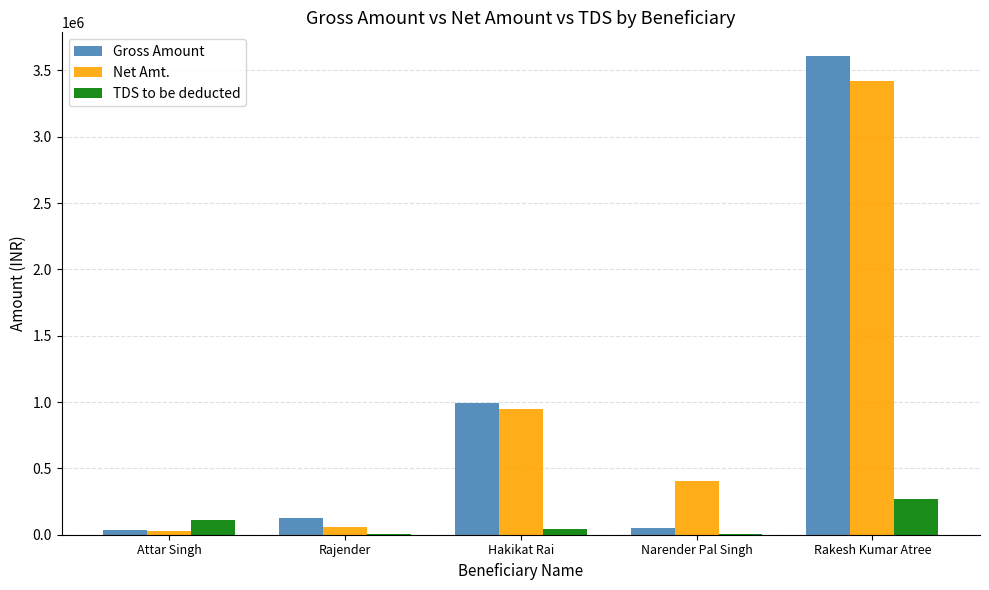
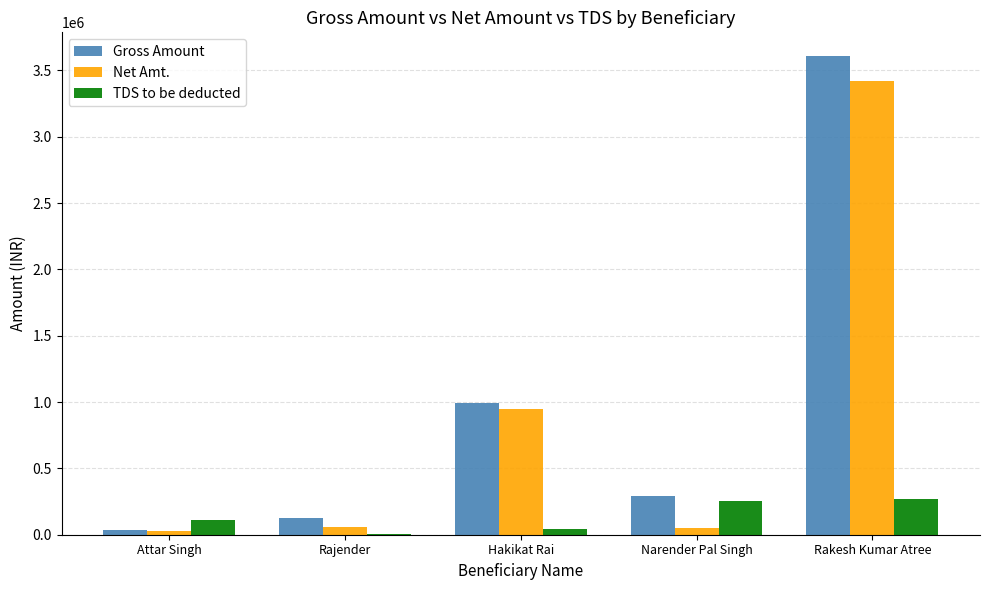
  {
    "Gross Amount": {
      "Attar Singh": 30000,
      "Rajender": 130000,
      "Hakikat Rai": 1000000,
-     "Narender Pal Singh": 50000,
+     "Narender Pal Singh": 300000,
      "Rakesh Kumar Atree": 3610000
    },
    "Net Amt.": {
      "Attar Singh": 30000,
      "Rajender": 60000,
      "Hakikat Rai": 950000,
-     "Narender Pal Singh": 400000,
+     "Narender Pal Singh": 50000,
      "Rakesh Kumar Atree": 3420000
    },
    "TDS to be deducted": {
      "Attar Singh": 110000,
      "Hakikat Rai": 40000,
-     "Narender Pal Singh": 0,
+     "Narender Pal Singh": 250000,
      "Rakesh Kumar Atree": 270000
    }
  }
